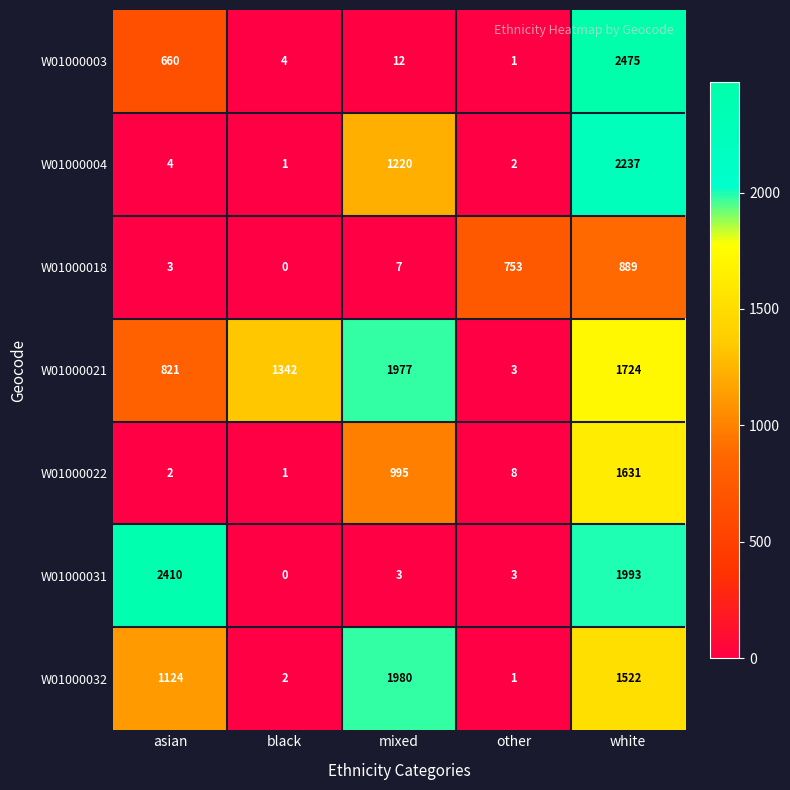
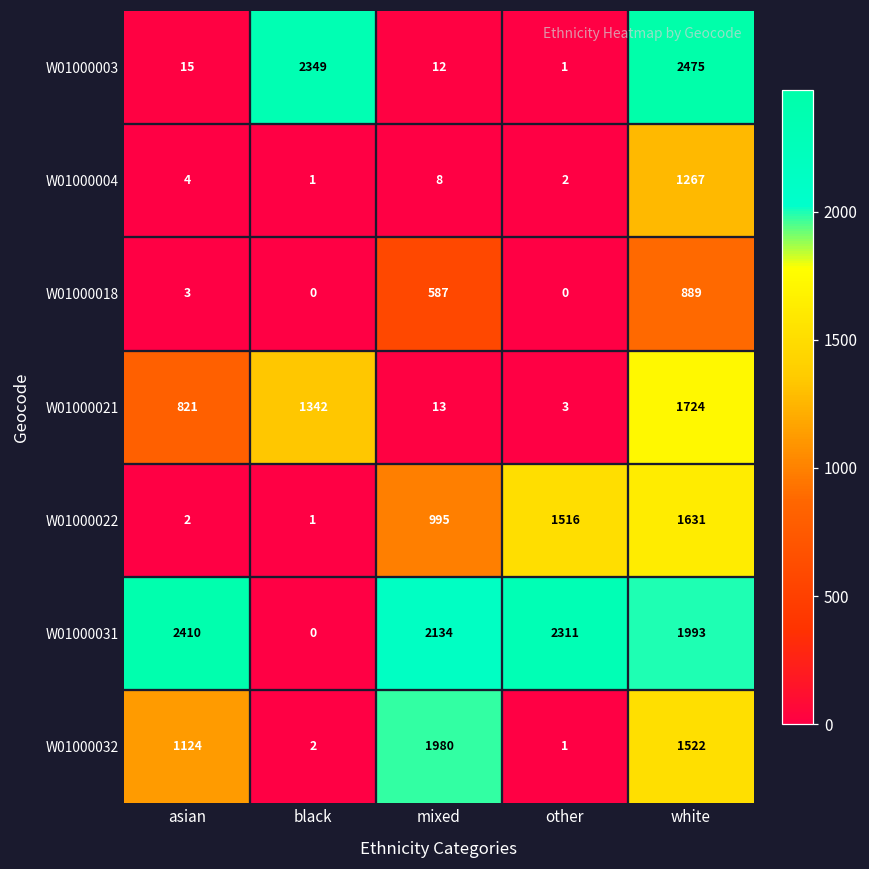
  {
    "W01000003": {
-     "asian": 660,
-     "black": 4,
+     "asian": 15,
+     "black": 2349,
      "mixed": 12,
      "other": 1
    },
    "W01000004": {
      "asian": 4,
      "black": 1,
-     "mixed": 1220,
+     "mixed": 8,
      "other": 2,
-     "white": 2237
+     "white": 1267
    },
    "W01000018": {
      "asian": 3,
      "black": 0,
-     "mixed": 7,
-     "other": 753,
+     "mixed": 587,
+     "other": 0,
      "white": 889
    },
    "W01000021": {
      "asian": 821,
      "black": 1342,
-     "mixed": 1977,
+     "mixed": 13,
      "other": 3,
      "white": 1724
    },
    "W01000022": {
      "asian": 2,
      "black": 1,
      "mixed": 995,
-     "other": 8,
+     "other": 1516,
      "white": 1631
    },
    "W01000031": {
      "asian": 2410,
      "black": 0,
-     "mixed": 3,
-     "other": 3,
+     "mixed": 2134,
+     "other": 2311,
      "white": 1993
    },
    "W01000032": {
      "asian": 1124,
      "black": 2,
      "mixed": 1980,
      "other": 1,
      "white": 1522
    }
  }
